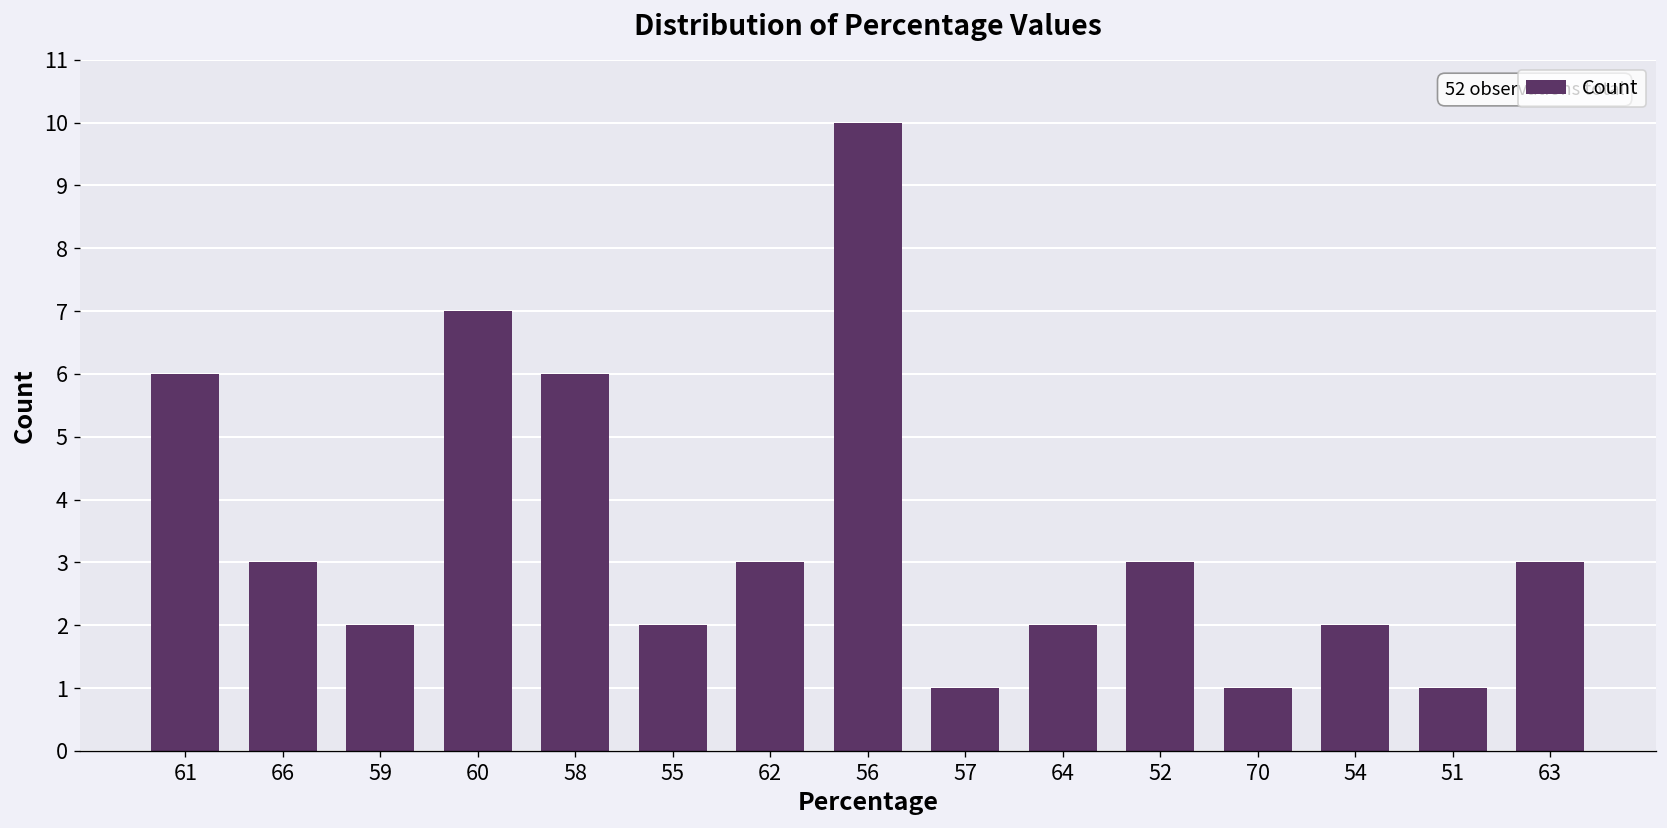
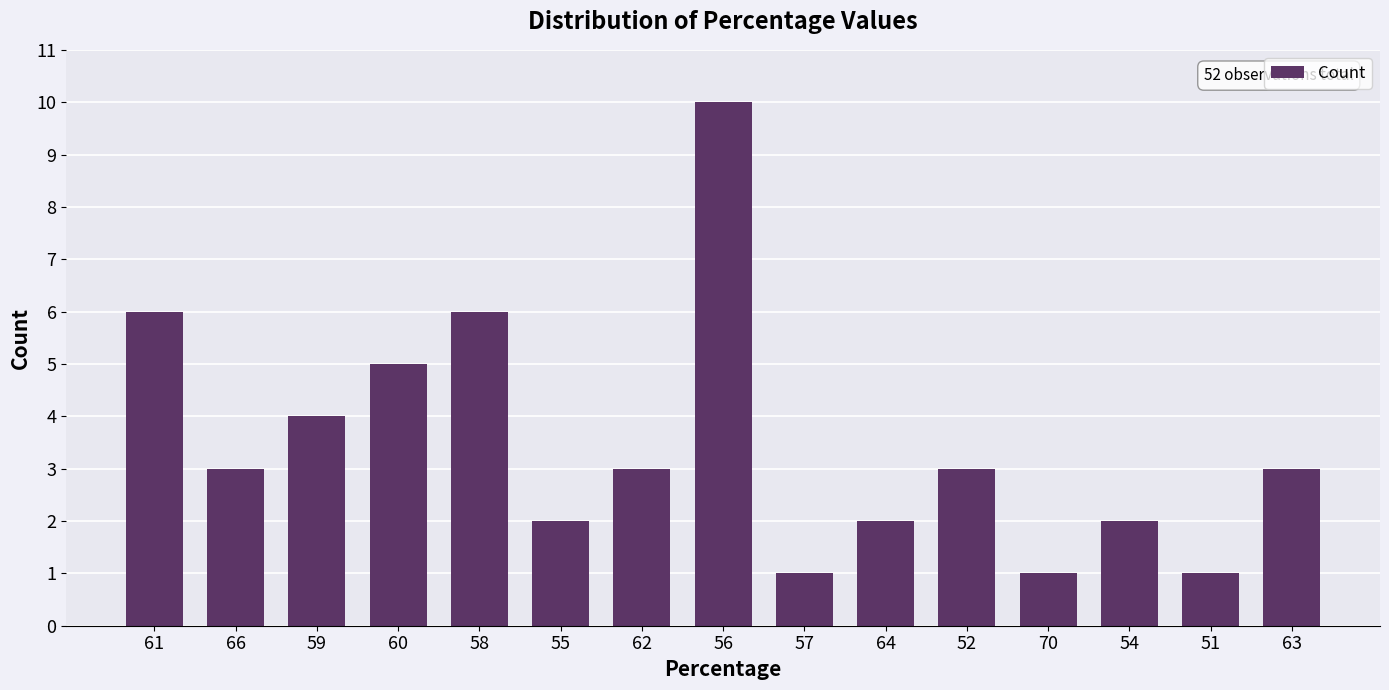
  {
    "61": 6,
    "66": 3,
-   "59": 2,
-   "60": 7,
+   "59": 4,
+   "60": 5,
    "58": 6,
    "55": 2,
    "62": 3,
    "56": 10,
    "57": 1,
    "64": 2,
    "52": 3,
    "70": 1,
    "54": 2,
    "51": 1,
    "63": 3
  }
